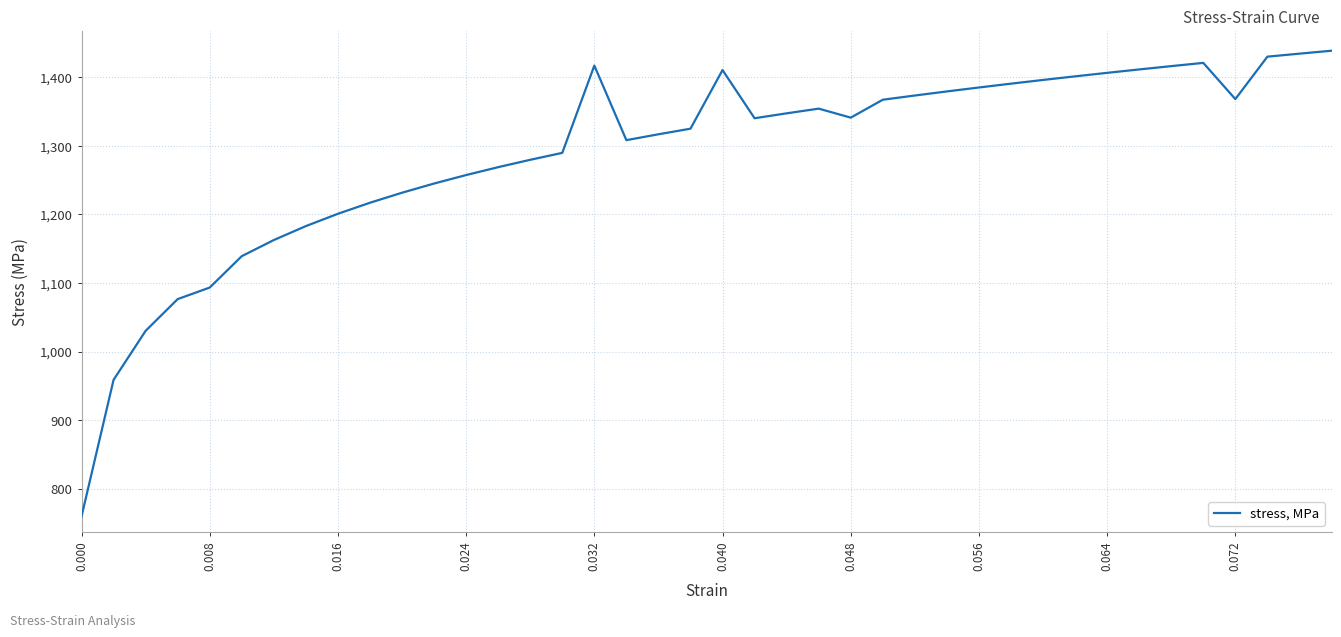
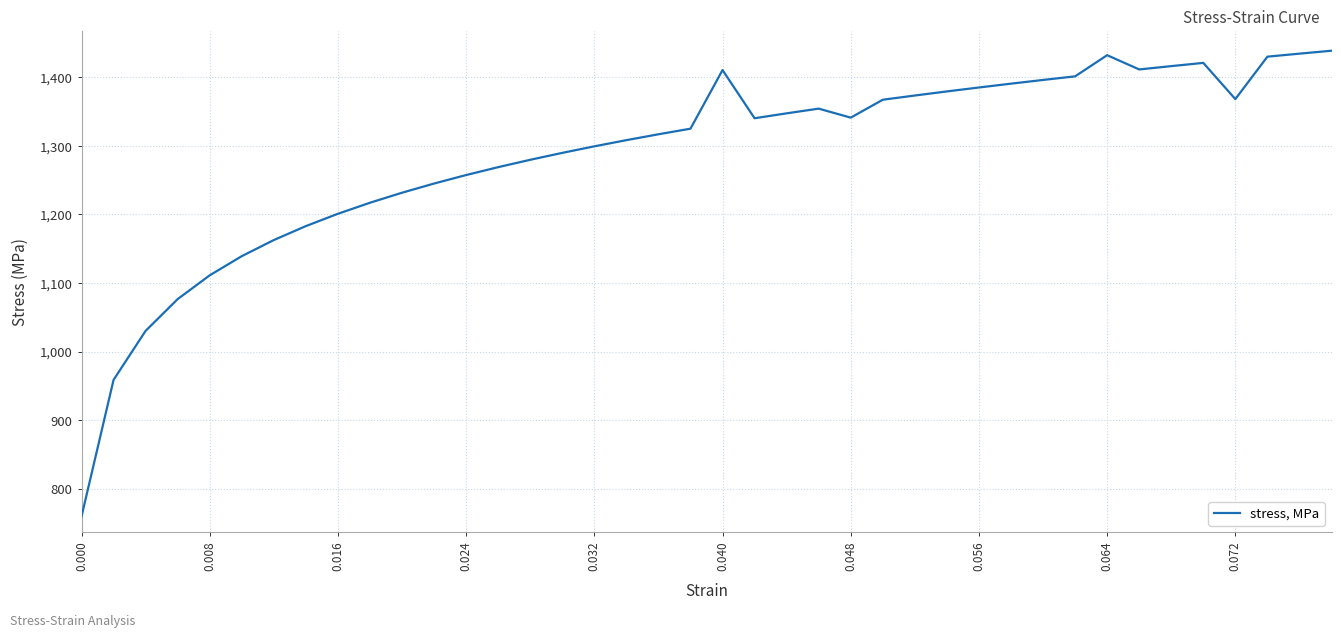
  {
    "0.000": "760",
-   "0.008": "1,090",
+   "0.008": "1,110",
    "0.016": "1,200",
    "0.024": "1,260",
-   "0.032": "1,420",
+   "0.032": "1,300",
    "0.040": "1,410",
    "0.048": "1,340",
    "0.056": "1,390",
-   "0.064": "1,410",
+   "0.064": "1,430",
    "0.072": "1,370"
  }
